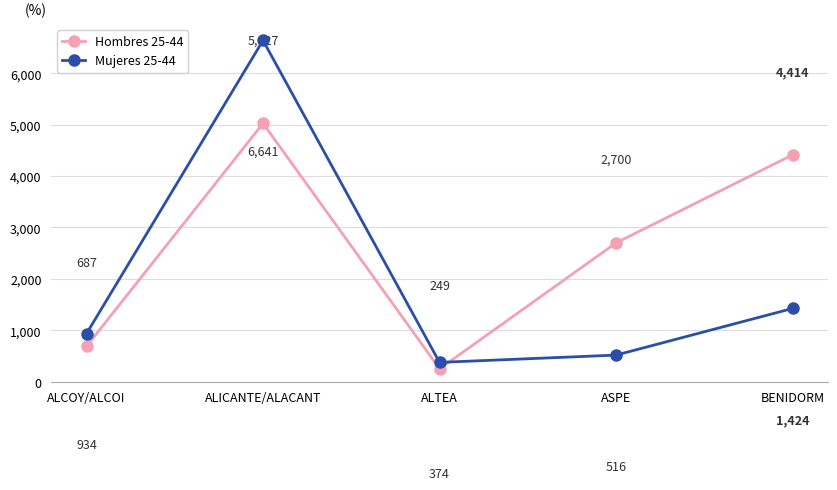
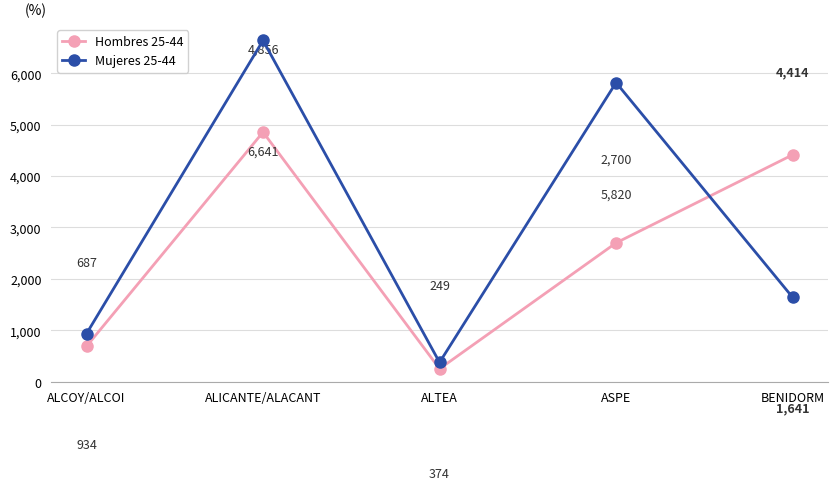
  {
    "Hombres 25-44": {
-     "ALICANTE/ALACANT": "5,027"
+     "ALICANTE/ALACANT": "4,856"
    },
    "Mujeres 25-44": {
-     "ASPE": "516",
-     "BENIDORM": "1,424"
+     "ASPE": "5,820",
+     "BENIDORM": "1,641"
    }
  }
